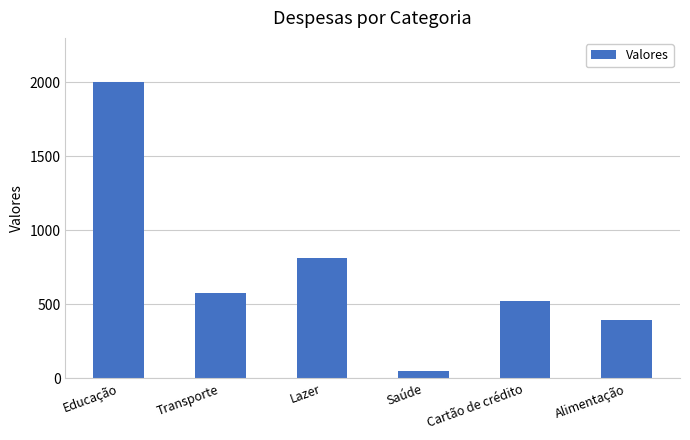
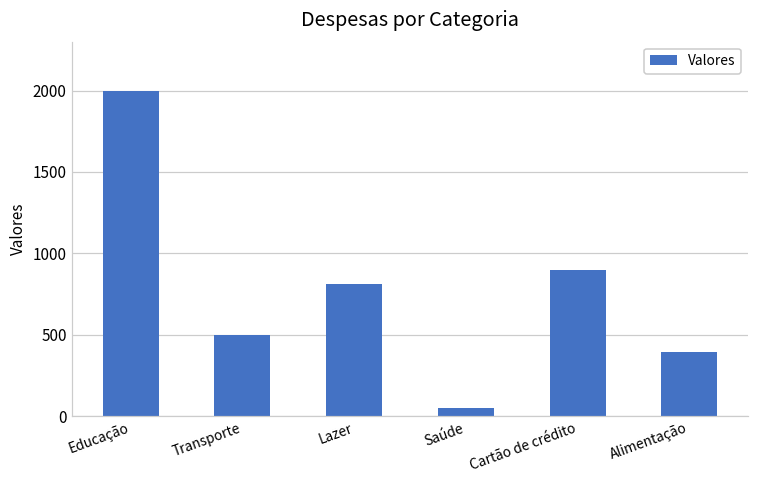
  {
    "Educação": 2000,
-   "Transporte": 580,
+   "Transporte": 500,
    "Lazer": 810,
    "Saúde": 50,
-   "Cartão de crédito": 530,
+   "Cartão de crédito": 900,
    "Alimentação": 390
  }
